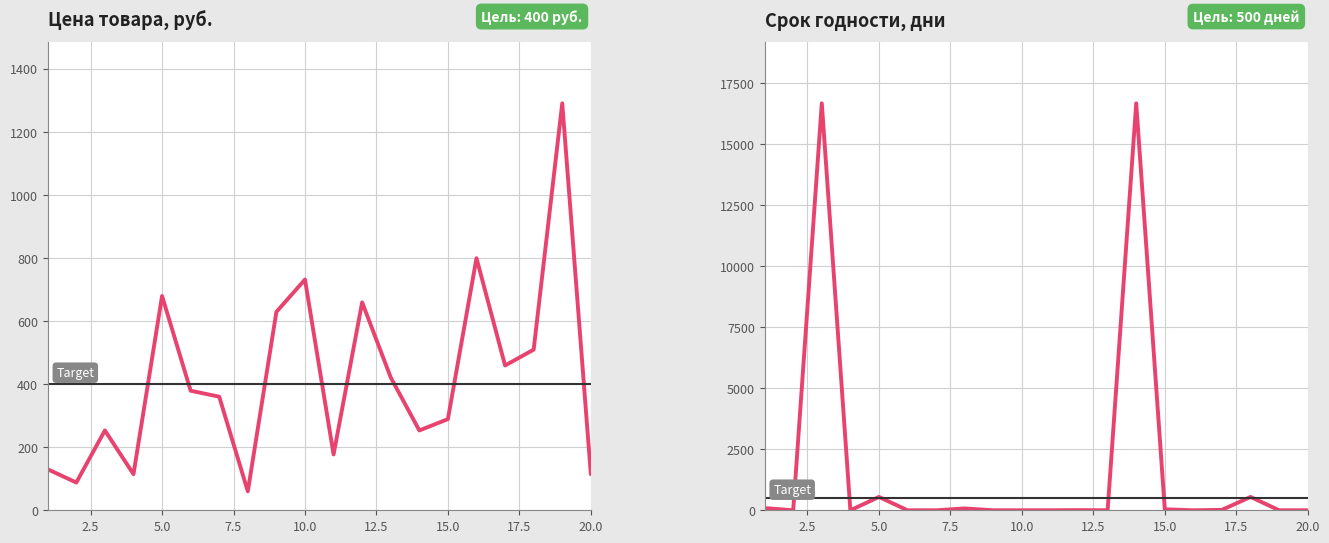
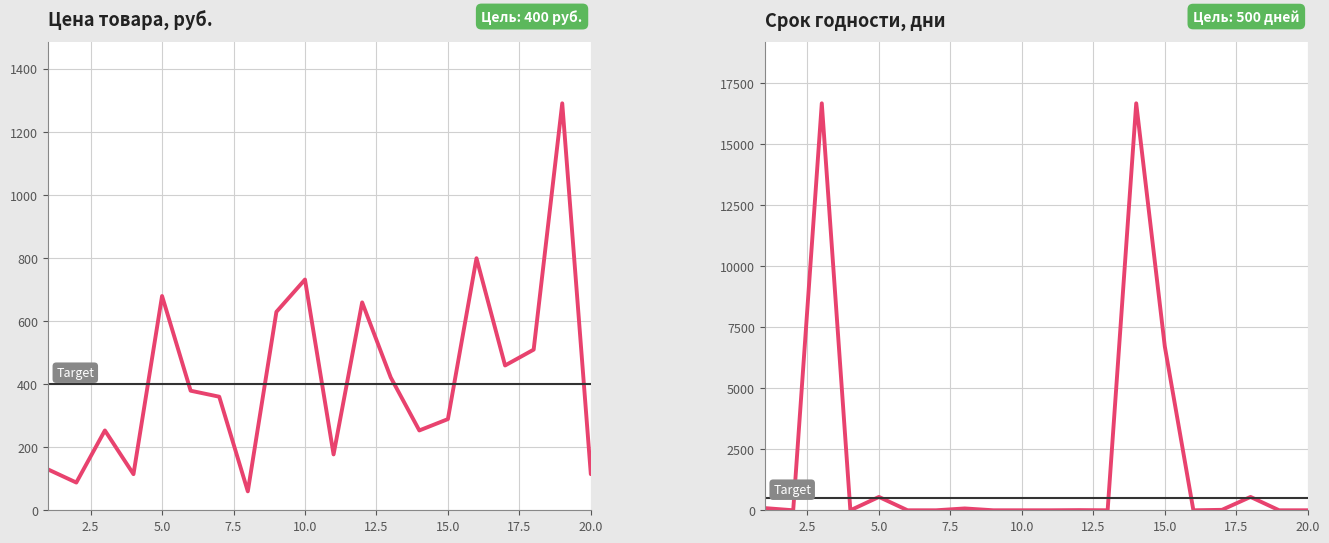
  {
    "Цена товара, руб.": {
      "5.0": 680,
      "10.0": 730,
      "15.0": 290,
      "20.0": 110
    },
    "Срок годности, дни": {
      "5.0": 500,
      "10.0": 0,
-     "15.0": 0,
+     "15.0": 6700,
      "20.0": 0
    }
  }
